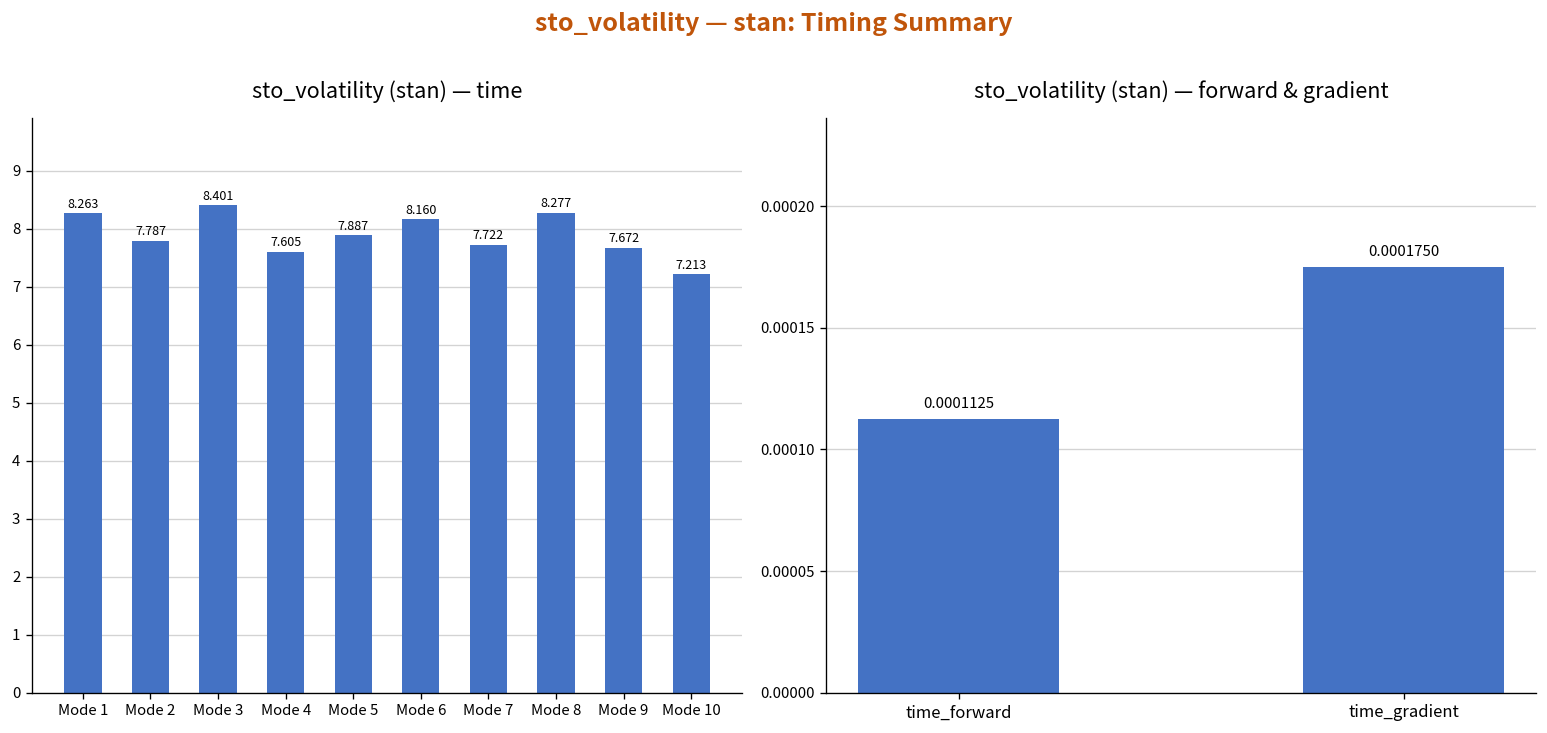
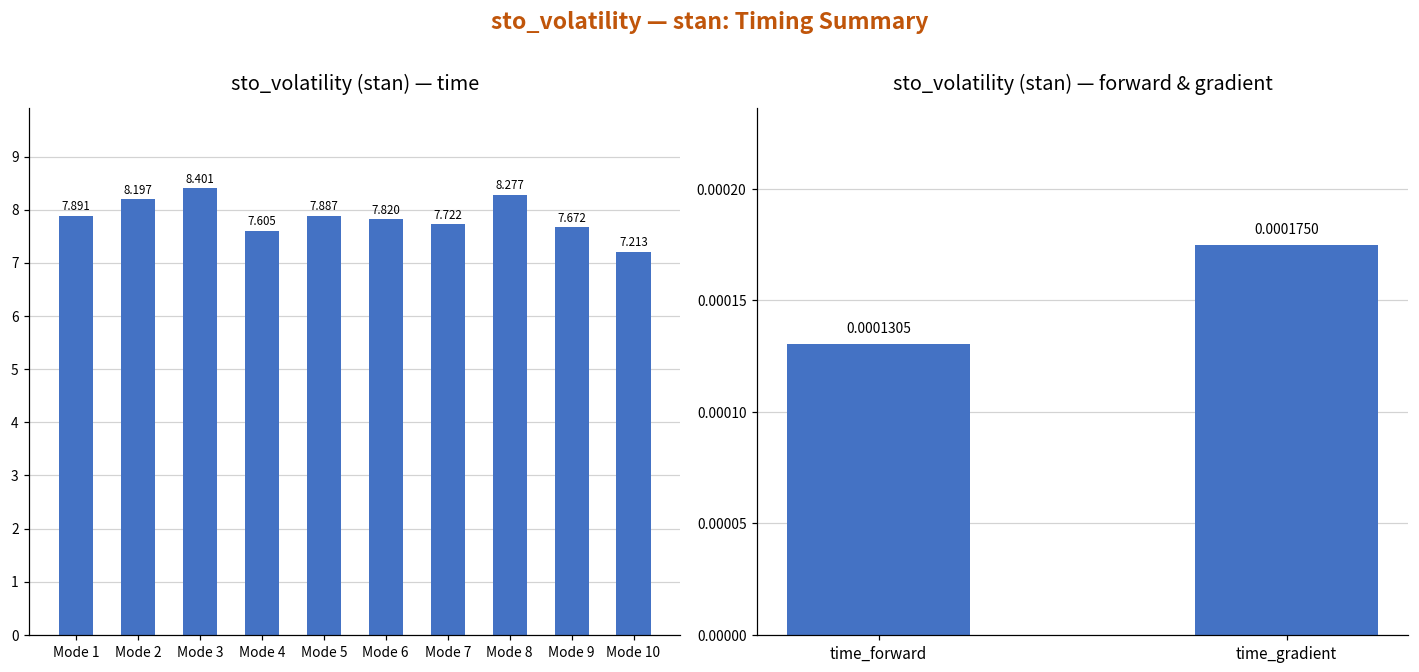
  {
    "sto_volatility (stan) — time": {
-     "Mode 1": 8.263,
-     "Mode 2": 7.787,
+     "Mode 1": 7.891,
+     "Mode 2": 8.197,
      "Mode 3": 8.401,
      "Mode 4": 7.605,
      "Mode 5": 7.887,
-     "Mode 6": 8.160,
+     "Mode 6": 7.820,
      "Mode 7": 7.722,
      "Mode 8": 8.277,
      "Mode 9": 7.672,
      "Mode 10": 7.213
    },
    "sto_volatility (stan) — forward & gradient": {
-     "time_forward": 0.0001125,
+     "time_forward": 0.0001305,
      "time_gradient": 0.0001750
    }
  }
